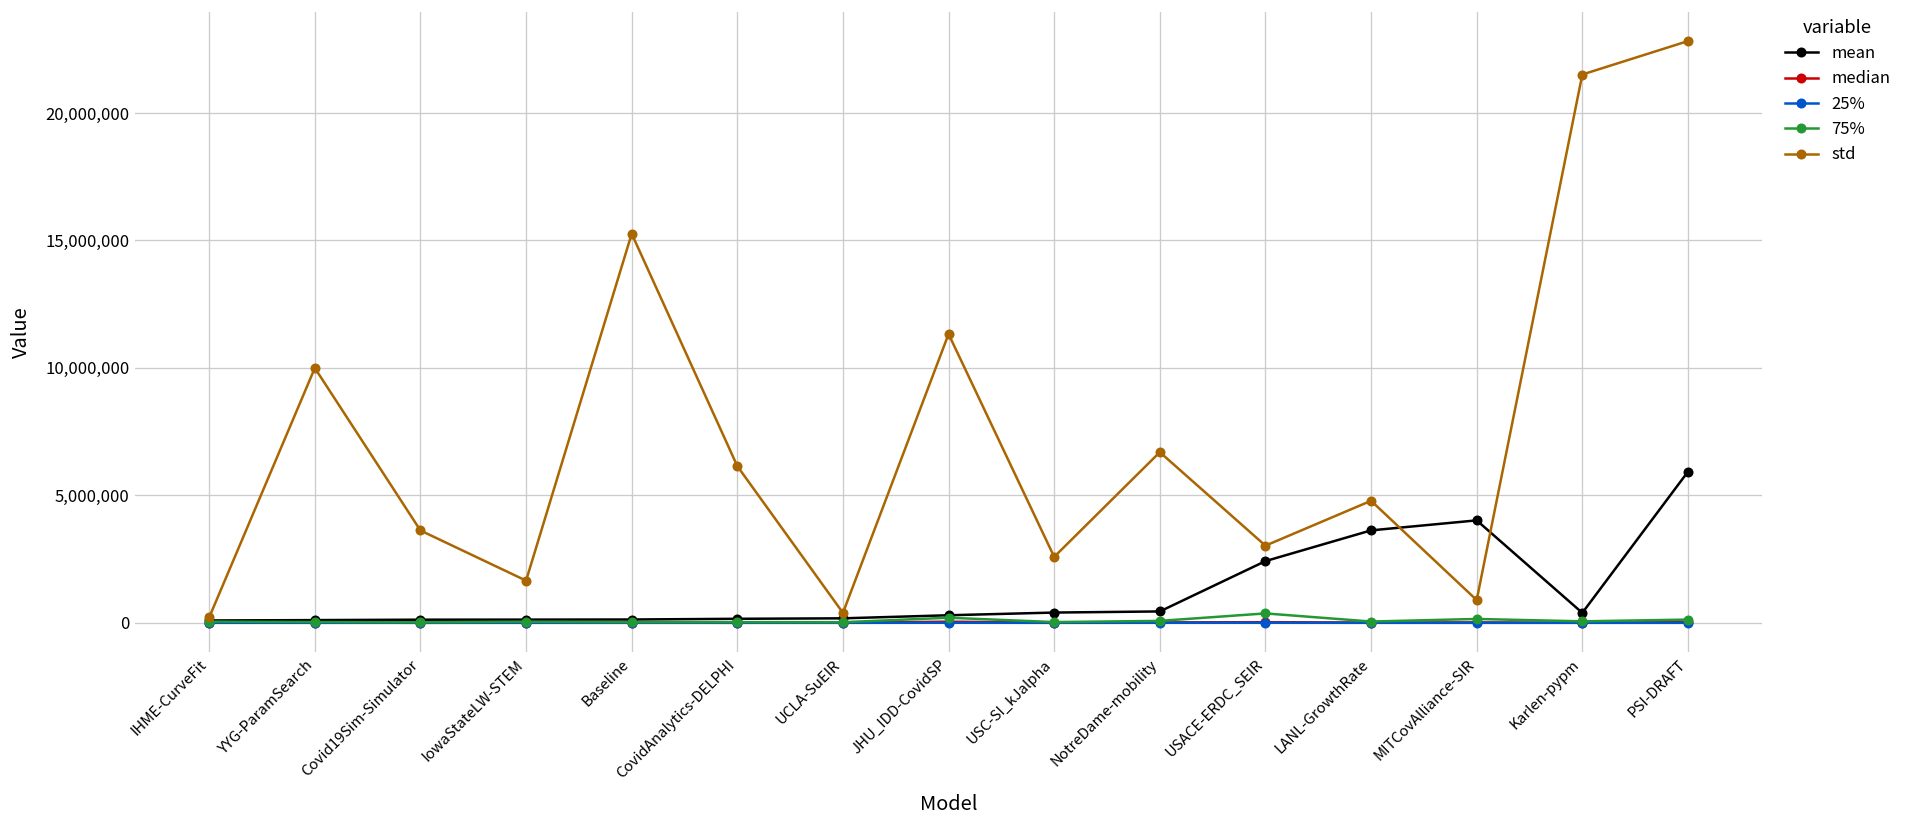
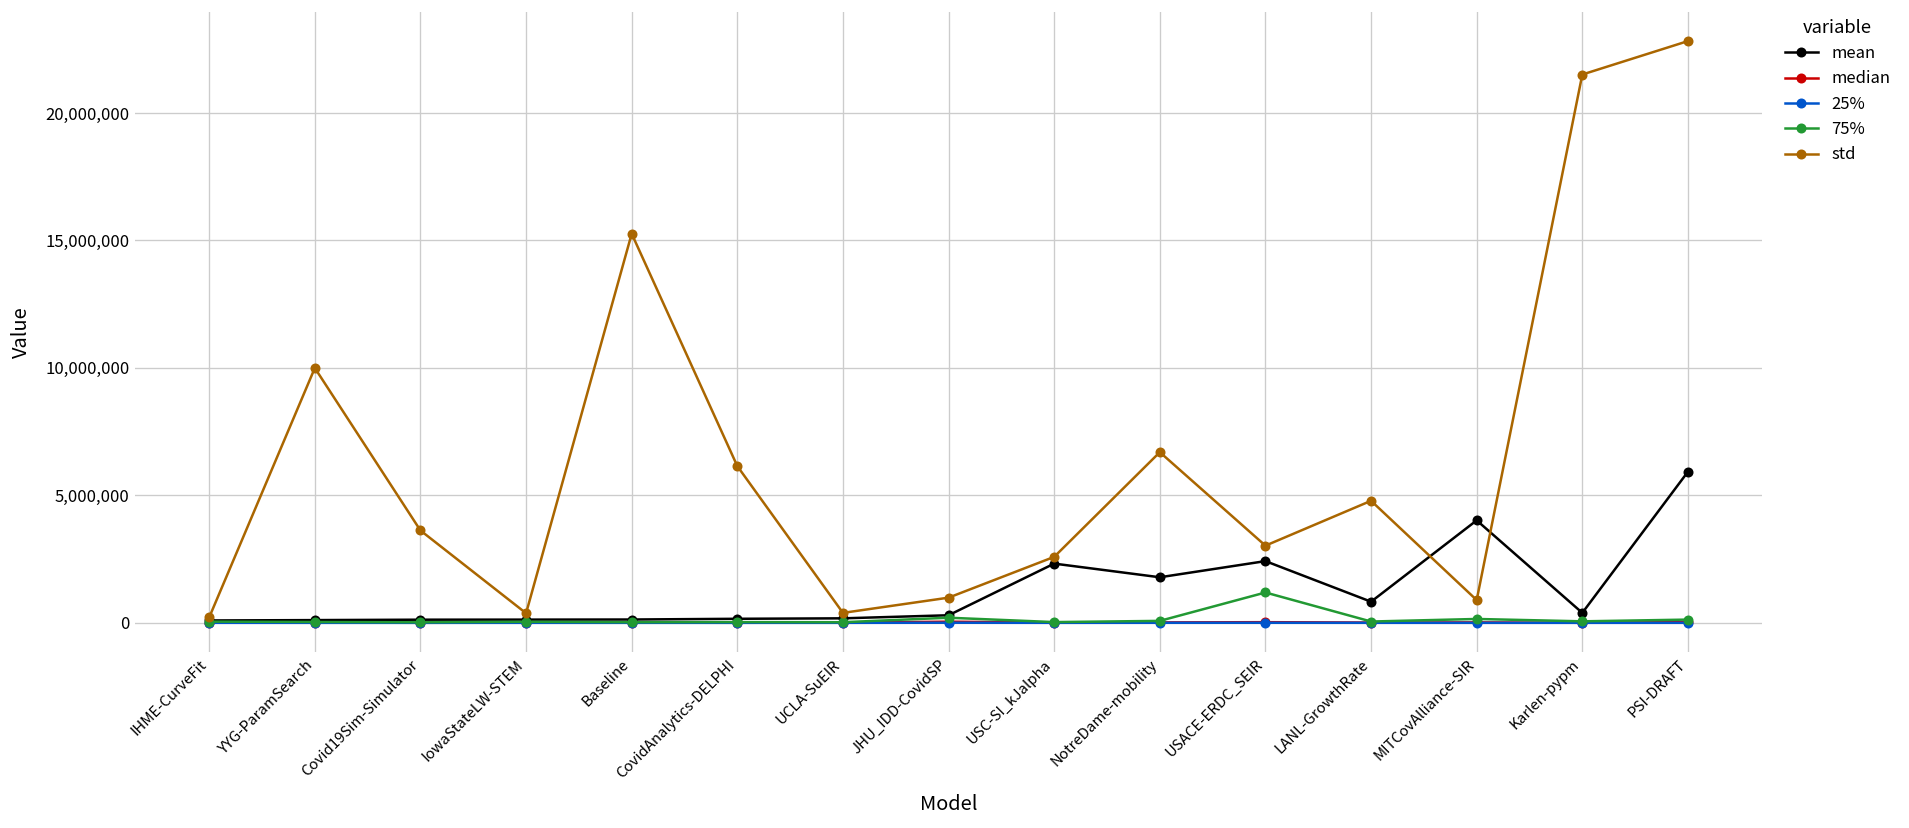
  {
    "mean": {
      "CovidAnalytics-DELPHI": "200,000",
      "UCLA-SuEIR": "200,000",
-     "USC-SI_kJalpha": "400,000",
-     "NotreDame-mobility": "400,000",
+     "USC-SI_kJalpha": "2,300,000",
+     "NotreDame-mobility": "1,800,000",
      "USACE-ERDC_SEIR": "2,400,000",
-     "LANL-GrowthRate": "3,600,000",
+     "LANL-GrowthRate": "800,000",
      "MITCovAlliance-SIR": "4,000,000",
      "Karlen-pypm": "400,000",
      "PSI-DRAFT": "5,900,000"
    },
    "75%": {
-     "USACE-ERDC_SEIR": "400,000",
+     "USACE-ERDC_SEIR": "1,200,000",
      "MITCovAlliance-SIR": "200,000"
    },
    "std": {
      "IHME-CurveFit": "200,000",
      "YYG-ParamSearch": "10,000,000",
      "Covid19Sim-Simulator": "3,600,000",
-     "IowaStateLW-STEM": "1,700,000",
+     "IowaStateLW-STEM": "400,000",
      "Baseline": "15,300,000",
      "CovidAnalytics-DELPHI": "6,100,000",
      "UCLA-SuEIR": "400,000",
-     "JHU_IDD-CovidSP": "11,300,000",
+     "JHU_IDD-CovidSP": "1,000,000",
      "USC-SI_kJalpha": "2,600,000",
      "NotreDame-mobility": "6,700,000",
      "USACE-ERDC_SEIR": "3,000,000",
      "LANL-GrowthRate": "4,800,000",
      "MITCovAlliance-SIR": "900,000",
      "Karlen-pypm": "21,500,000",
      "PSI-DRAFT": "22,800,000"
    }
  }
